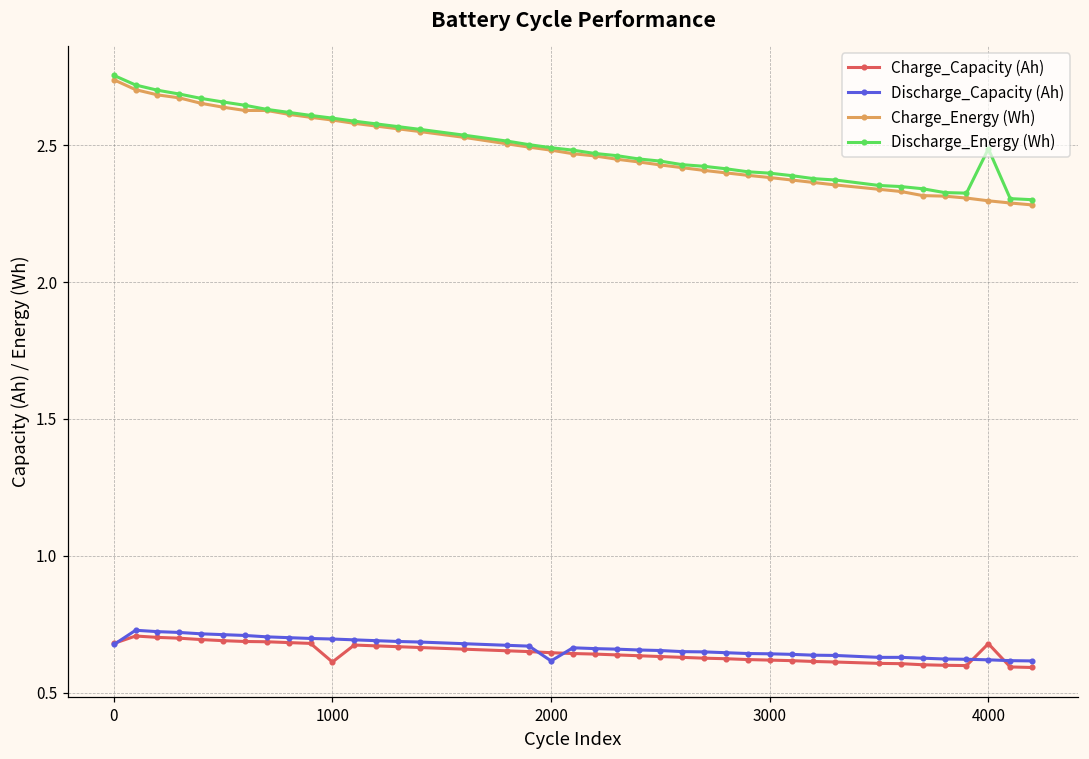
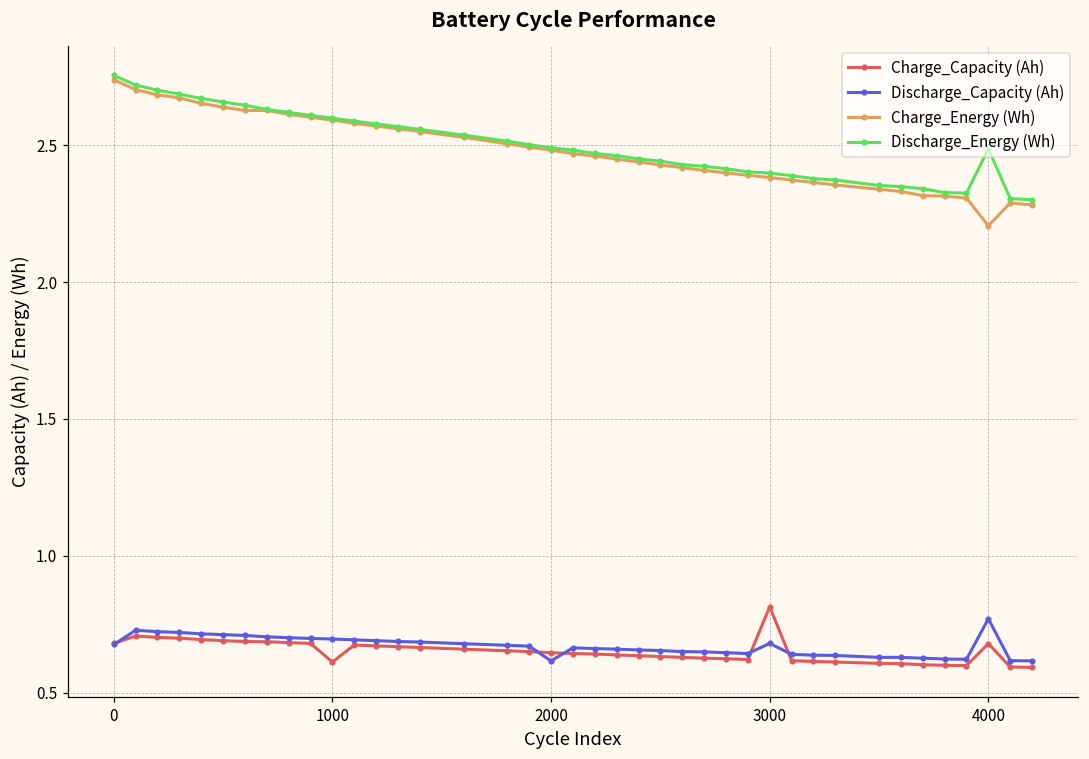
  {
    "Charge_Capacity (Ah)": {
      "1000": 0.61,
      "2000": 0.65,
-     "3000": 0.62,
+     "3000": 0.81,
      "4000": 0.68
    },
    "Discharge_Capacity (Ah)": {
      "1000": 0.70,
      "2000": 0.62,
-     "3000": 0.64,
-     "4000": 0.62
+     "3000": 0.68,
+     "4000": 0.77
    },
    "Charge_Energy (Wh)": {
      "0": 2.74,
      "3000": 2.38,
-     "4000": 2.30
+     "4000": 2.21
    },
    "Discharge_Energy (Wh)": {
      "0": 2.76,
      "3000": 2.40
    }
  }
